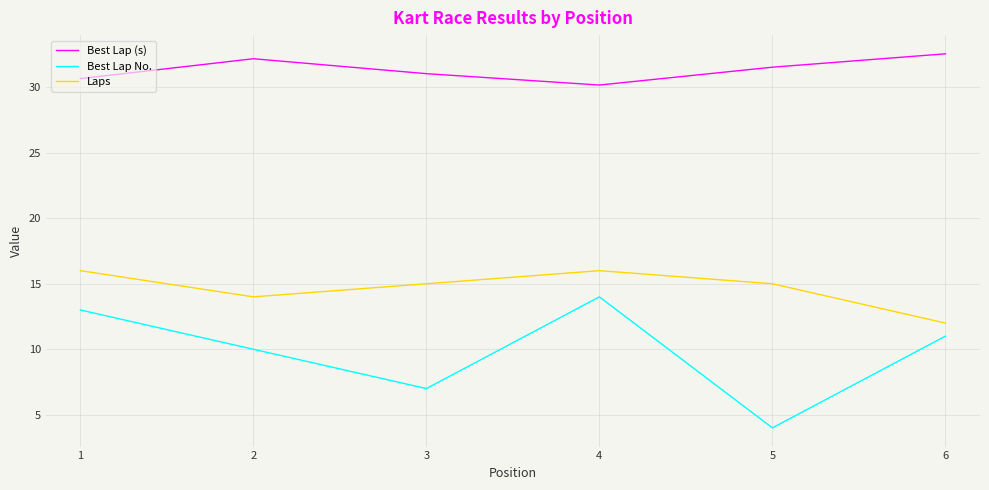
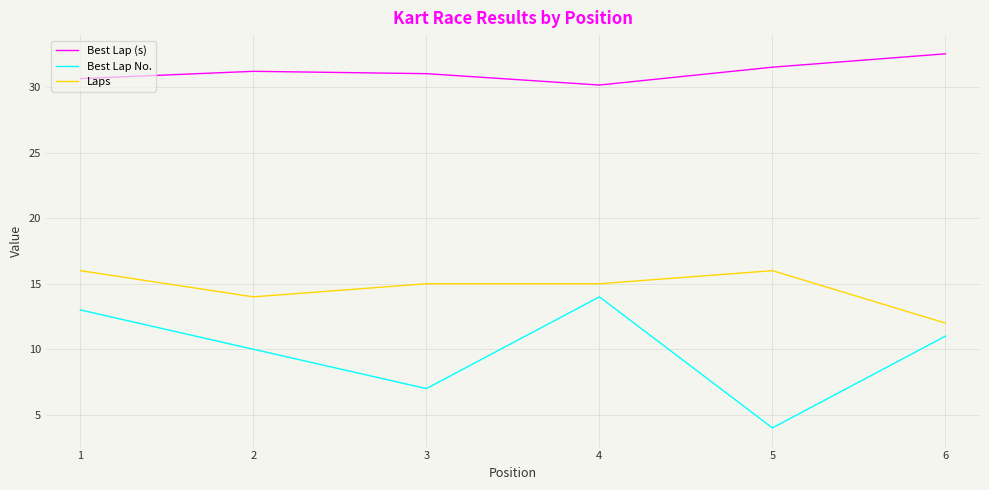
  {
    "Best Lap (s)": {
-     "2": 32.2,
+     "2": 31.2,
      "3": 31.0,
      "4": 30.2,
      "5": 31.5,
      "6": 32.6
    },
    "Best Lap No.": {
      "1": 13.0,
      "2": 10.0,
      "3": 7.0,
      "4": 14.0,
      "5": 4.0,
      "6": 11.0
    },
    "Laps": {
      "1": 16,
      "2": 14,
      "3": 15,
-     "4": 16,
-     "5": 15,
+     "4": 15,
+     "5": 16,
      "6": 12
    }
  }
